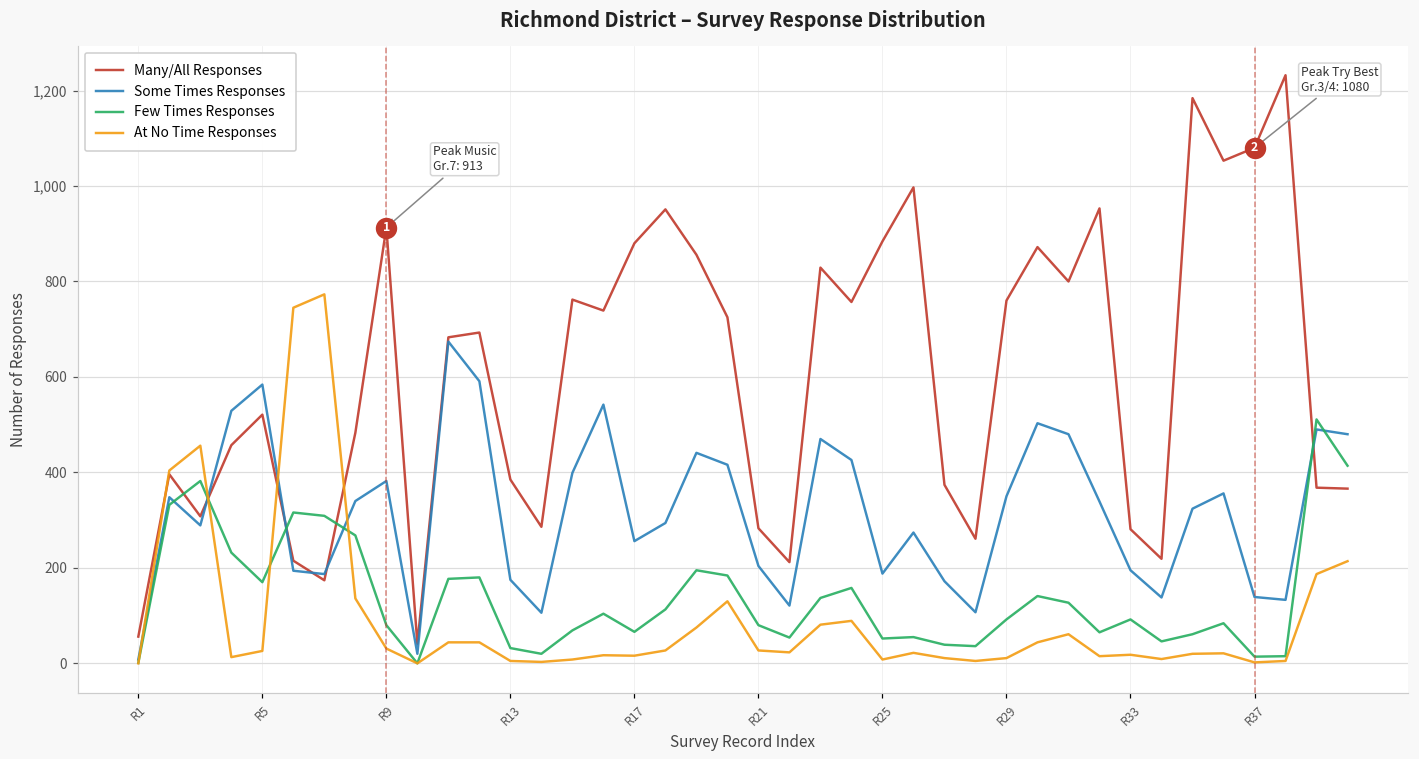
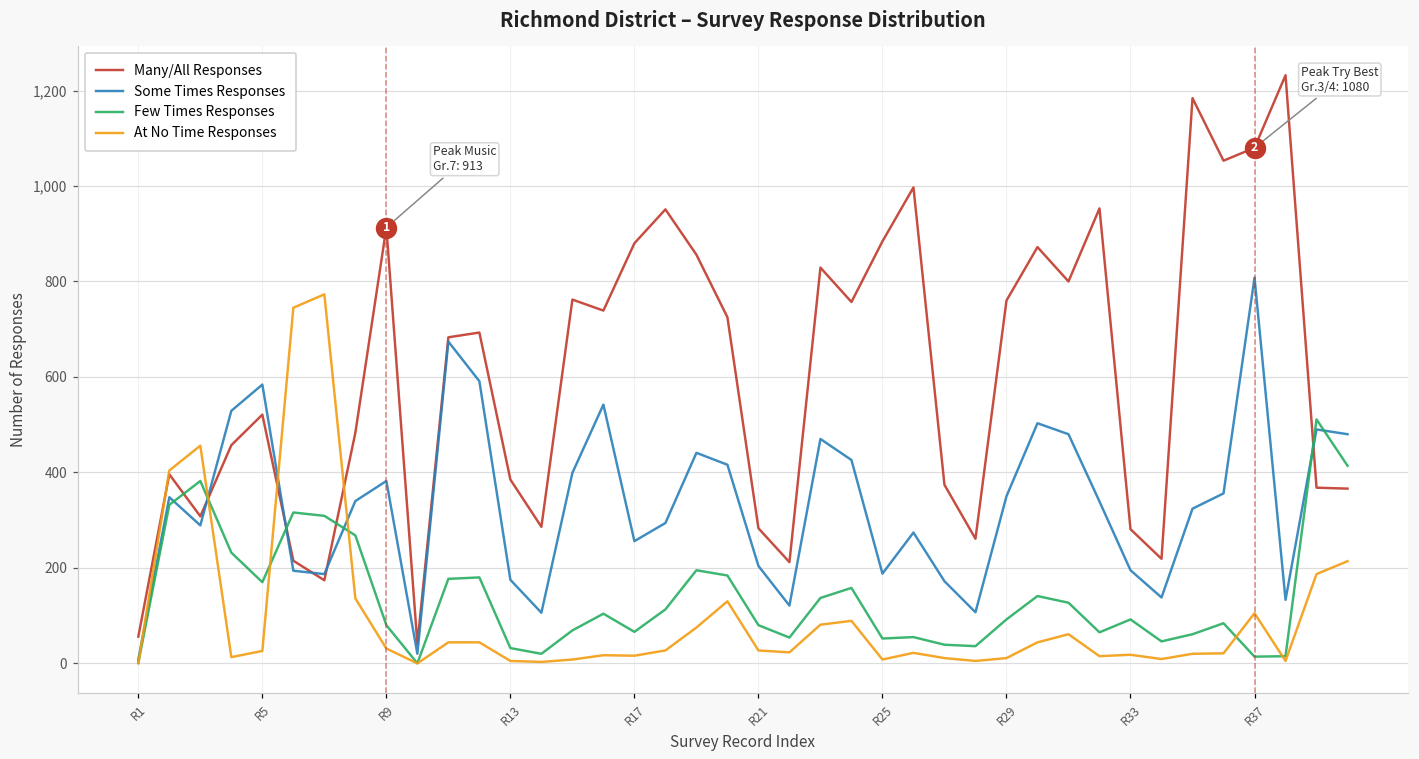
  {
    "Some Times Responses": {
      "R1": 10,
      "R5": 580,
      "R9": 380,
      "R13": 180,
      "R17": 260,
      "R21": 200,
      "R25": 190,
      "R29": 350,
      "R33": 200,
-     "R37": 140
+     "R37": 810
    },
    "Few Times Responses": {
      "R5": 170,
      "R9": 80,
      "R13": 30,
      "R17": 70,
      "R21": 80,
      "R25": 50,
      "R29": 90,
      "R33": 90,
      "R37": 10
    },
    "At No Time Responses": {
      "R5": 30,
      "R9": 30,
      "R13": 10,
      "R17": 20,
      "R21": 30,
      "R25": 10,
      "R29": 10,
      "R33": 20,
-     "R37": 0
+     "R37": 110
    }
  }
